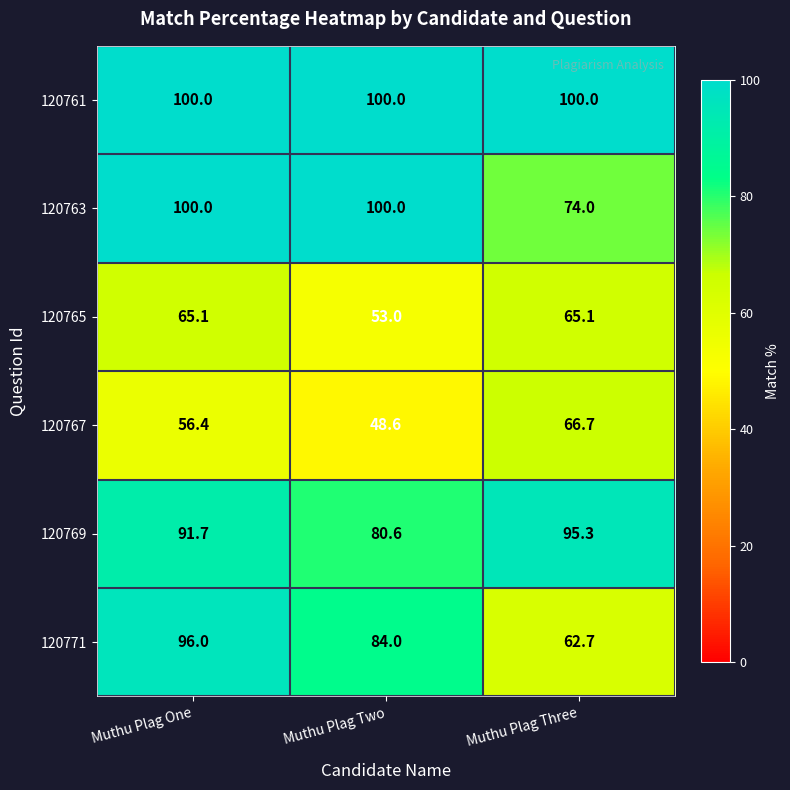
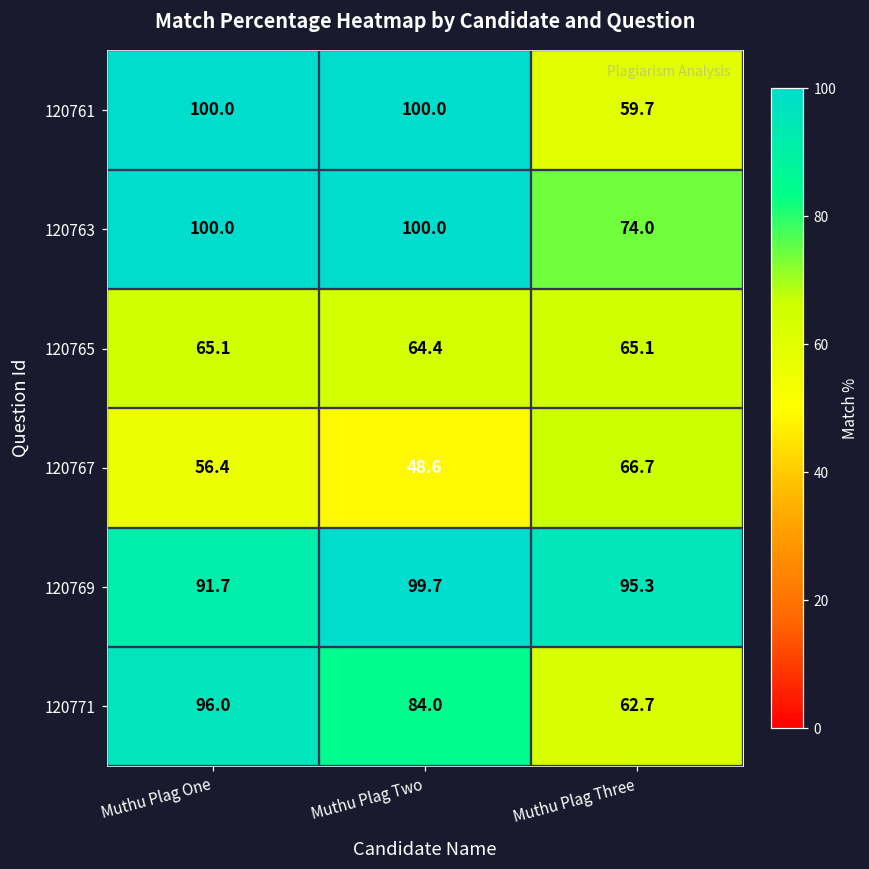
  {
    "120761": {
      "Muthu Plag One": 100.0,
      "Muthu Plag Two": 100.0,
-     "Muthu Plag Three": 100.0
+     "Muthu Plag Three": 59.7
    },
    "120763": {
      "Muthu Plag One": 100.0,
      "Muthu Plag Two": 100.0,
      "Muthu Plag Three": 74.0
    },
    "120765": {
      "Muthu Plag One": 65.1,
-     "Muthu Plag Two": 53.0,
+     "Muthu Plag Two": 64.4,
      "Muthu Plag Three": 65.1
    },
    "120767": {
      "Muthu Plag One": 56.4,
      "Muthu Plag Two": 48.6,
      "Muthu Plag Three": 66.7
    },
    "120769": {
      "Muthu Plag One": 91.7,
-     "Muthu Plag Two": 80.6,
+     "Muthu Plag Two": 99.7,
      "Muthu Plag Three": 95.3
    },
    "120771": {
      "Muthu Plag One": 96.0,
      "Muthu Plag Two": 84.0,
      "Muthu Plag Three": 62.7
    }
  }
